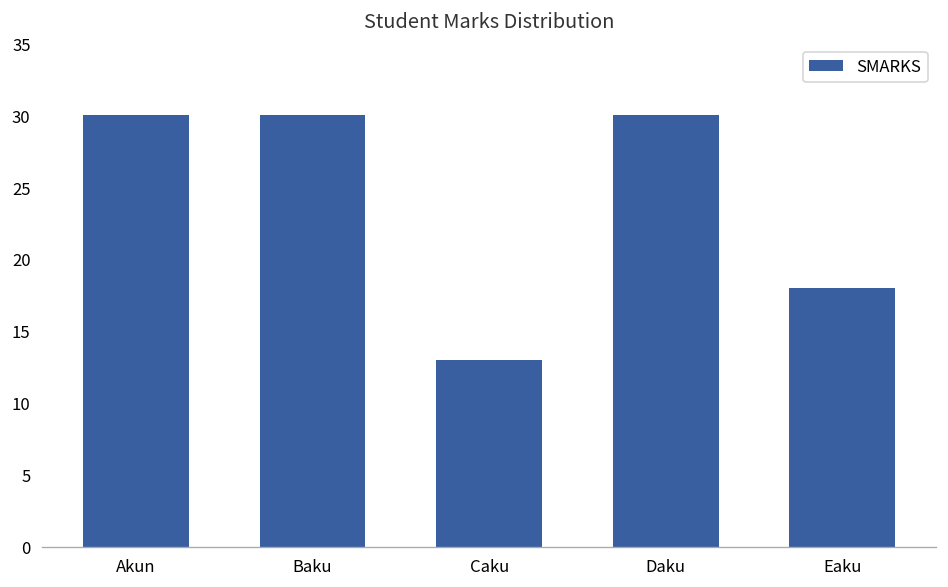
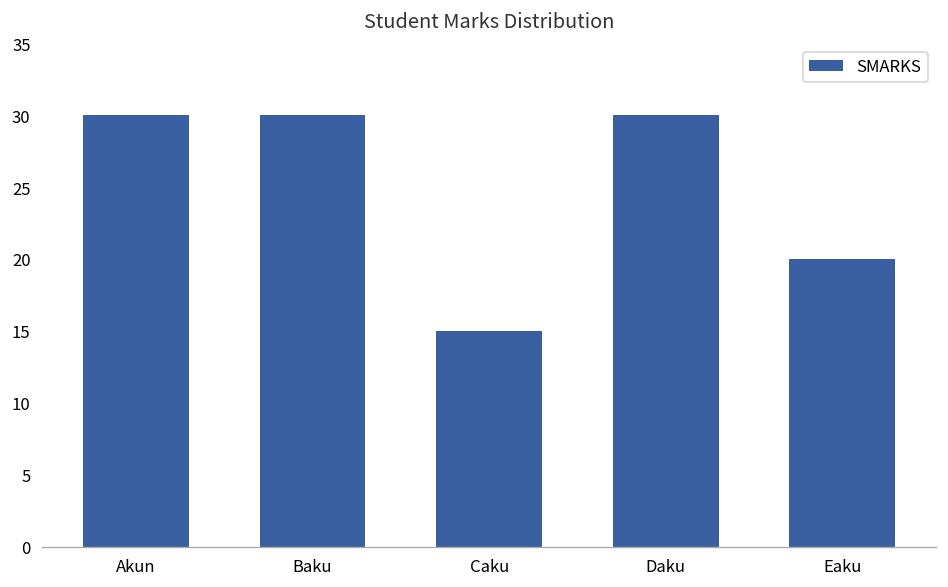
  {
    "Akun": 30,
    "Baku": 30,
-   "Caku": 13,
+   "Caku": 15,
    "Daku": 30,
-   "Eaku": 18
+   "Eaku": 20
  }
